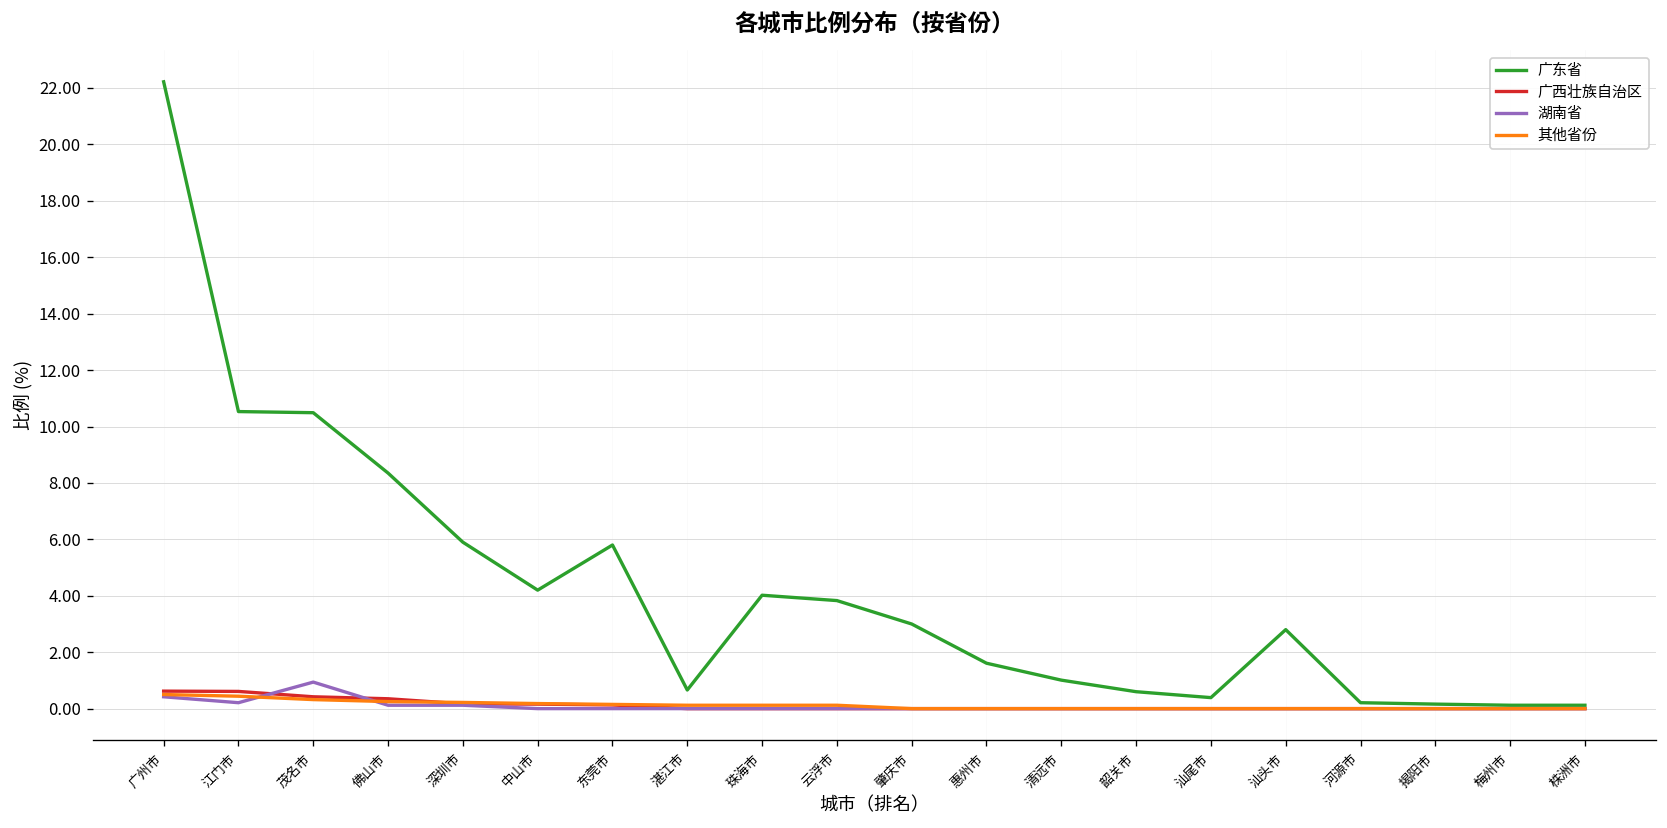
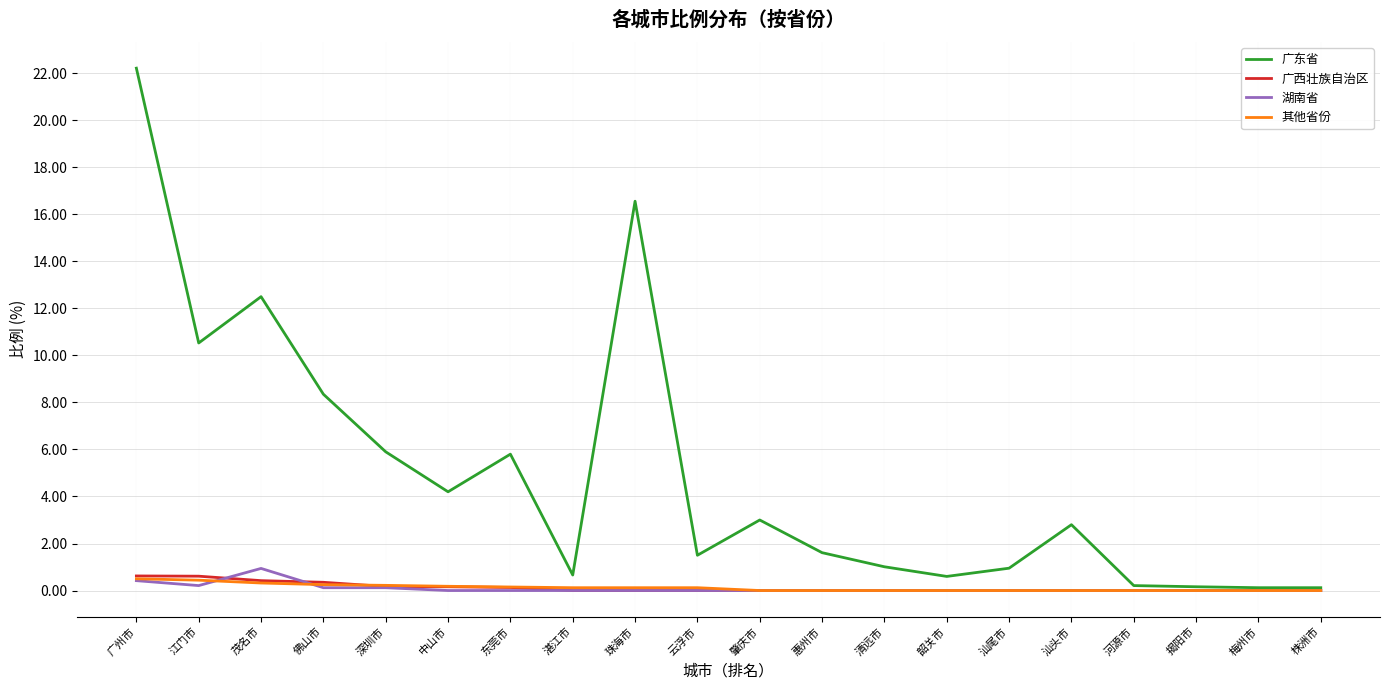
  {
    "广东省": {
      "广州市": 22.2,
      "江门市": 10.5,
-     "茂名市": 10.5,
+     "茂名市": 12.5,
      "佛山市": 8.4,
      "深圳市": 5.9,
      "中山市": 4.2,
      "东莞市": 5.8,
      "湛江市": 0.7,
-     "珠海市": 4.0,
-     "云浮市": 3.8,
+     "珠海市": 16.6,
+     "云浮市": 1.5,
      "肇庆市": 3.0,
      "惠州市": 1.6,
      "清远市": 1.0,
      "韶关市": 0.6,
-     "汕尾市": 0.4,
+     "汕尾市": 1.0,
      "汕头市": 2.8,
      "河源市": 0.2,
      "揭阳市": 0.2,
      "梅州市": 0.1,
      "株洲市": 0.1
    },
    "广西壮族自治区": {
      "广州市": 0.6,
      "江门市": 0.6
    },
    "湖南省": {
      "江门市": 0.2,
      "茂名市": 0.9,
      "佛山市": 0.1,
      "中山市": 0.0,
      "东莞市": 0.0
    },
    "其他省份": {
      "江门市": 0.4,
      "湛江市": 0.1,
      "珠海市": 0.1,
      "云浮市": 0.1
    }
  }
